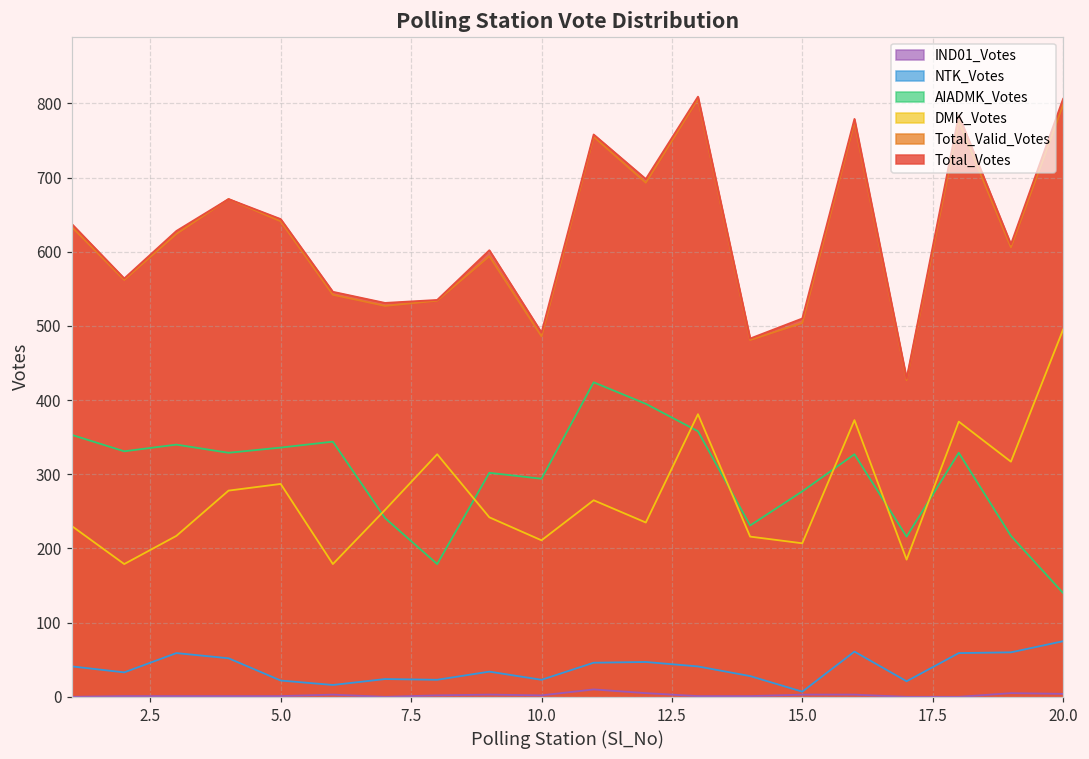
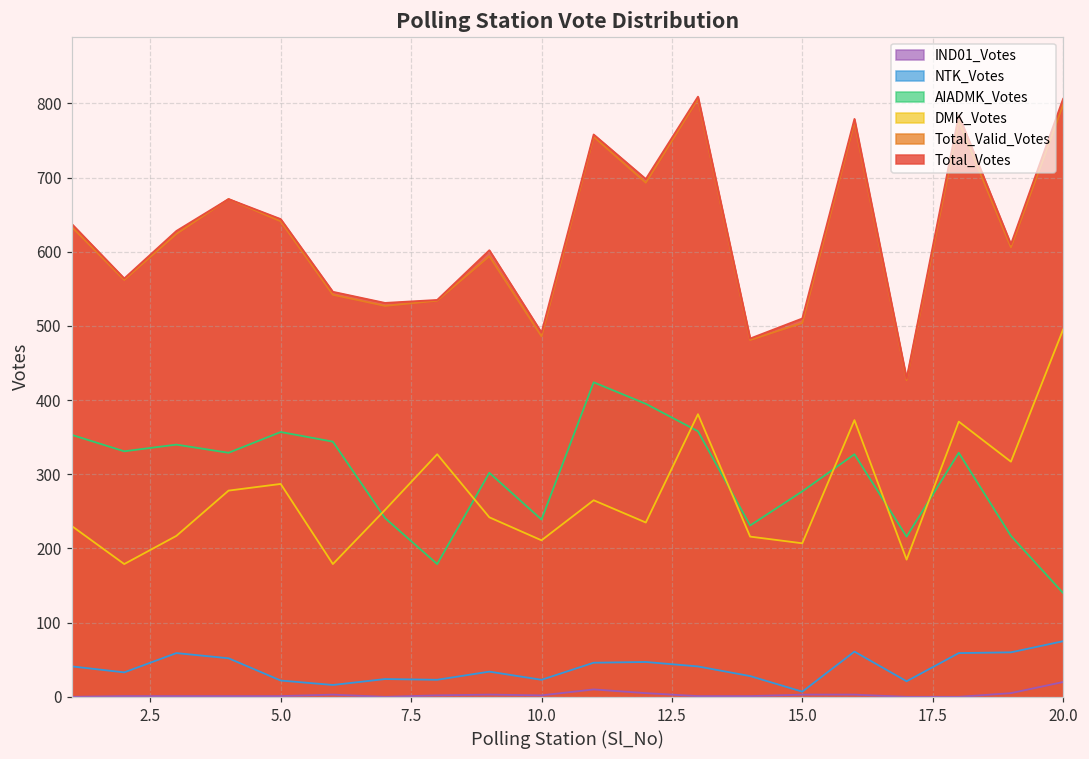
  {
    "IND01_Votes": {
      "5.0": 0,
      "10.0": 0,
      "15.0": 0,
-     "20.0": 0
+     "20.0": 20
    },
    "NTK_Votes": {
      "5.0": 20,
      "10.0": 20,
      "15.0": 10,
      "20.0": 80
    },
    "AIADMK_Votes": {
-     "5.0": 340,
-     "10.0": 290,
+     "5.0": 360,
+     "10.0": 240,
      "15.0": 280,
      "20.0": 140
    },
    "DMK_Votes": {
      "5.0": 290,
      "10.0": 210,
      "15.0": 210,
      "20.0": 500
    }
  }
